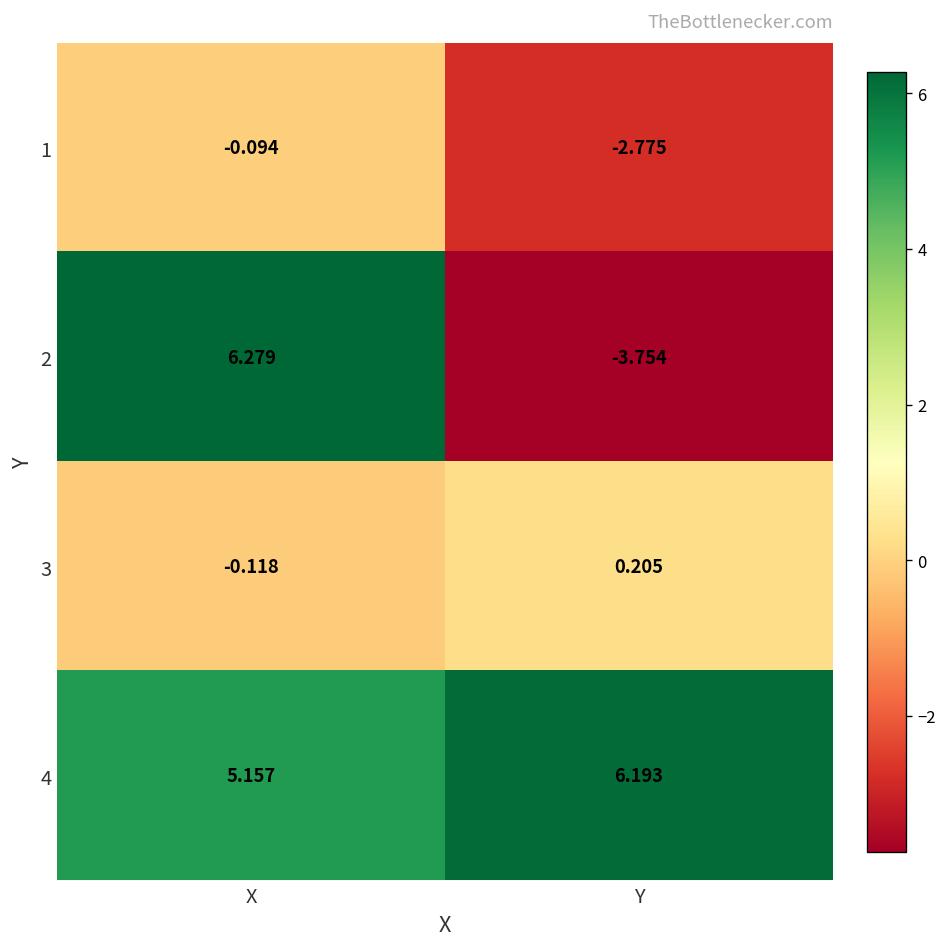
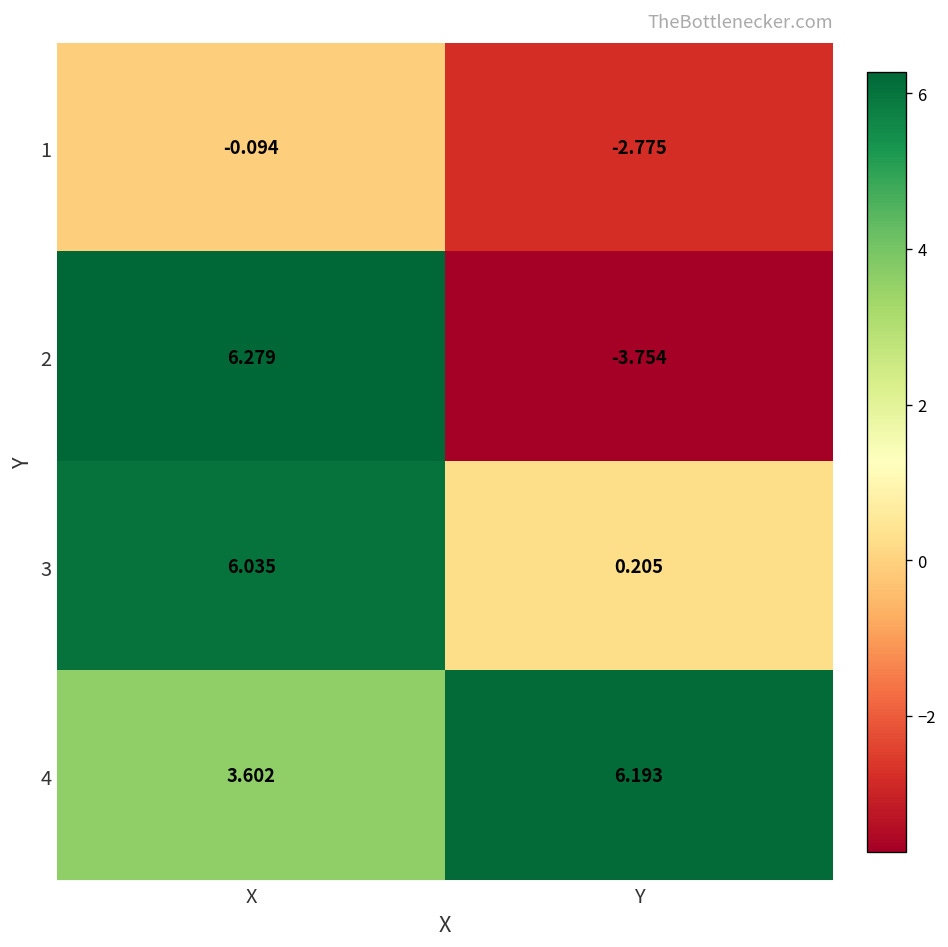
  {
    "1": {
      "X": -0.094,
      "Y": -2.775
    },
    "2": {
      "X": 6.279,
      "Y": -3.754
    },
    "3": {
-     "X": -0.118,
+     "X": 6.035,
      "Y": 0.205
    },
    "4": {
-     "X": 5.157,
+     "X": 3.602,
      "Y": 6.193
    }
  }
